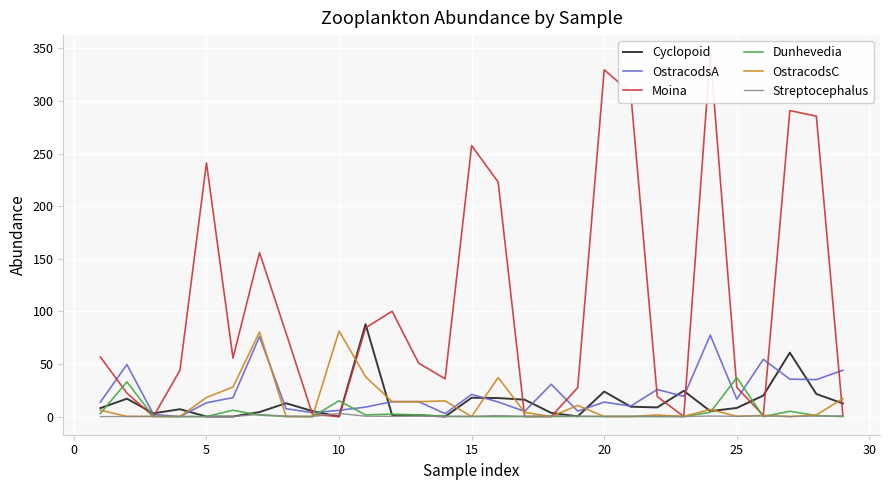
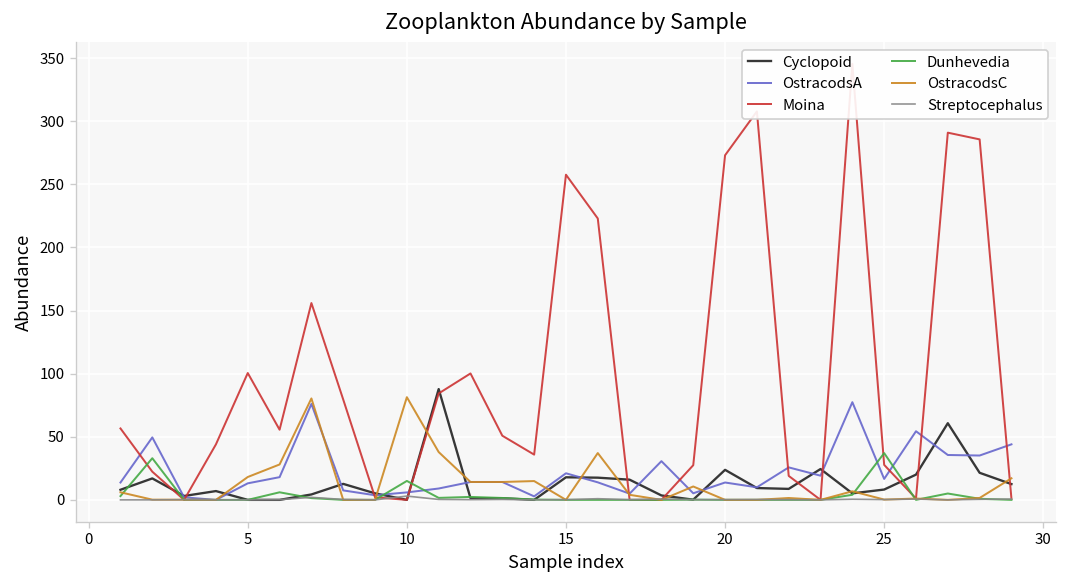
  {
    "Cyclopoid": {
      "15": 18,
      "20": 24,
      "25": 8
    },
    "OstracodsA": {
      "5": 13,
      "10": 6,
      "15": 21,
      "20": 14,
      "25": 17
    },
    "Moina": {
-     "5": 241,
+     "5": 101,
      "15": 258,
-     "20": 330,
+     "20": 273,
      "25": 28
    },
    "Dunhevedia": {
      "10": 15,
      "25": 37
    },
    "OstracodsC": {
      "5": 18,
      "10": 81
    },
    "Streptocephalus": {
      "10": 3
    }
  }
